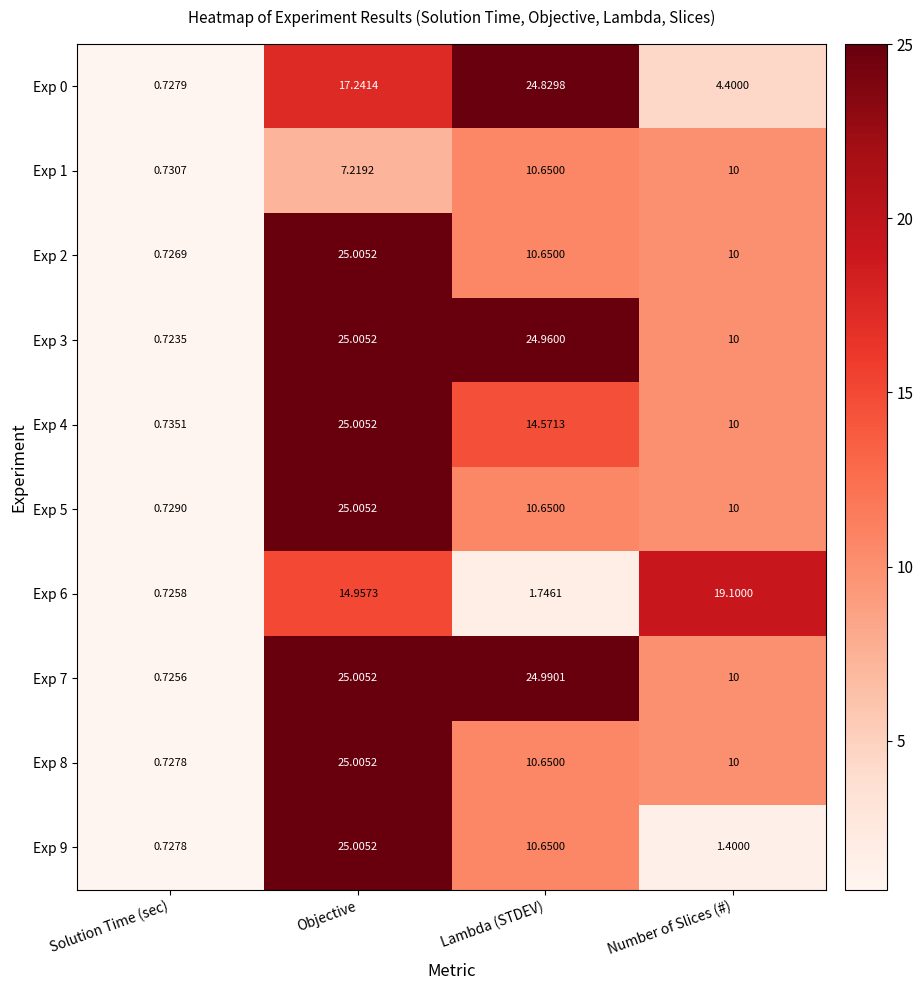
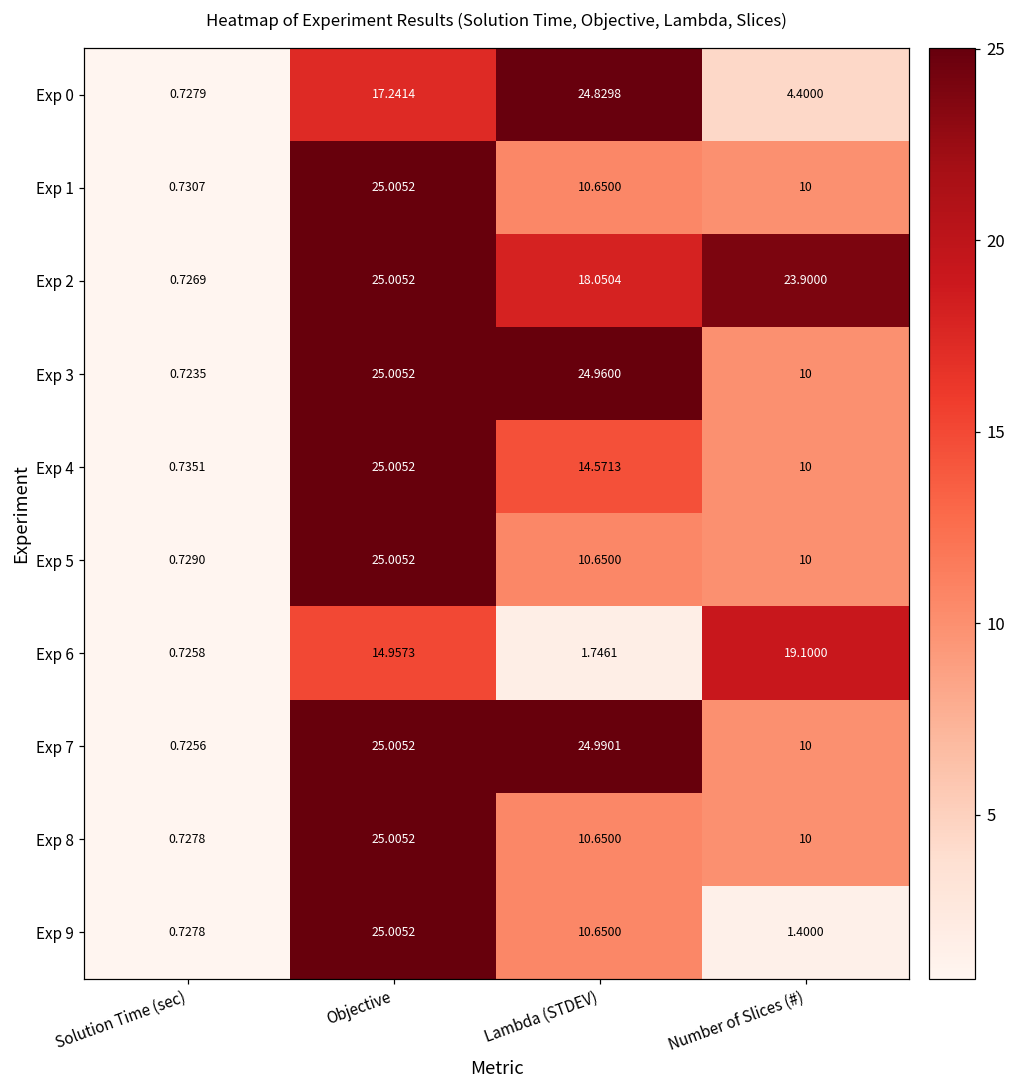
  {
    "Exp 0": {
      "Solution Time (sec)": 0.7279,
      "Objective": 17.2414,
      "Lambda (STDEV)": 24.8298,
      "Number of Slices (#)": 4.4000
    },
    "Exp 1": {
      "Solution Time (sec)": 0.7307,
-     "Objective": 7.2192,
+     "Objective": 25.0052,
      "Lambda (STDEV)": 10.6500,
      "Number of Slices (#)": 10
    },
    "Exp 2": {
      "Solution Time (sec)": 0.7269,
      "Objective": 25.0052,
-     "Lambda (STDEV)": 10.6500,
-     "Number of Slices (#)": 10
+     "Lambda (STDEV)": 18.0504,
+     "Number of Slices (#)": 23.9000
    },
    "Exp 3": {
      "Solution Time (sec)": 0.7235,
      "Objective": 25.0052,
      "Lambda (STDEV)": 24.9600,
      "Number of Slices (#)": 10
    },
    "Exp 4": {
      "Solution Time (sec)": 0.7351,
      "Objective": 25.0052,
      "Lambda (STDEV)": 14.5713,
      "Number of Slices (#)": 10
    },
    "Exp 5": {
      "Solution Time (sec)": 0.7290,
      "Objective": 25.0052,
      "Lambda (STDEV)": 10.6500,
      "Number of Slices (#)": 10
    },
    "Exp 6": {
      "Solution Time (sec)": 0.7258,
      "Objective": 14.9573,
      "Lambda (STDEV)": 1.7461,
      "Number of Slices (#)": 19.1000
    },
    "Exp 7": {
      "Solution Time (sec)": 0.7256,
      "Objective": 25.0052,
      "Lambda (STDEV)": 24.9901,
      "Number of Slices (#)": 10
    },
    "Exp 8": {
      "Solution Time (sec)": 0.7278,
      "Objective": 25.0052,
      "Lambda (STDEV)": 10.6500,
      "Number of Slices (#)": 10
    },
    "Exp 9": {
      "Solution Time (sec)": 0.7278,
      "Objective": 25.0052,
      "Lambda (STDEV)": 10.6500,
      "Number of Slices (#)": 1.4000
    }
  }
